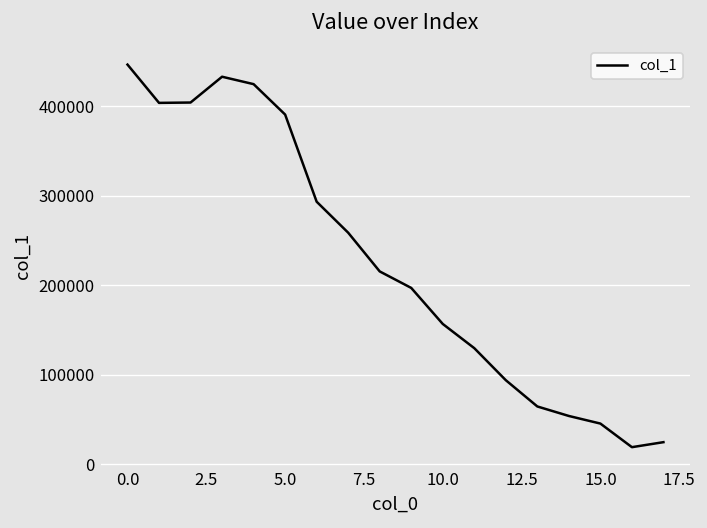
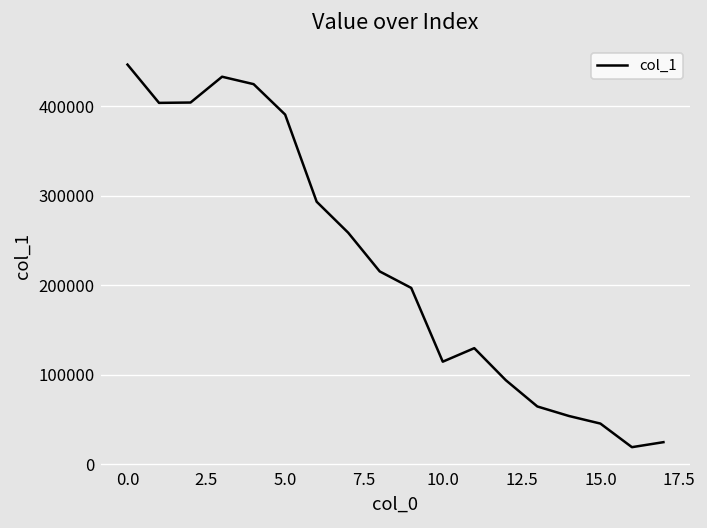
  {
    "0.0": 450000,
    "5.0": 390000,
-   "10.0": 160000,
+   "10.0": 110000,
    "15.0": 50000
  }
